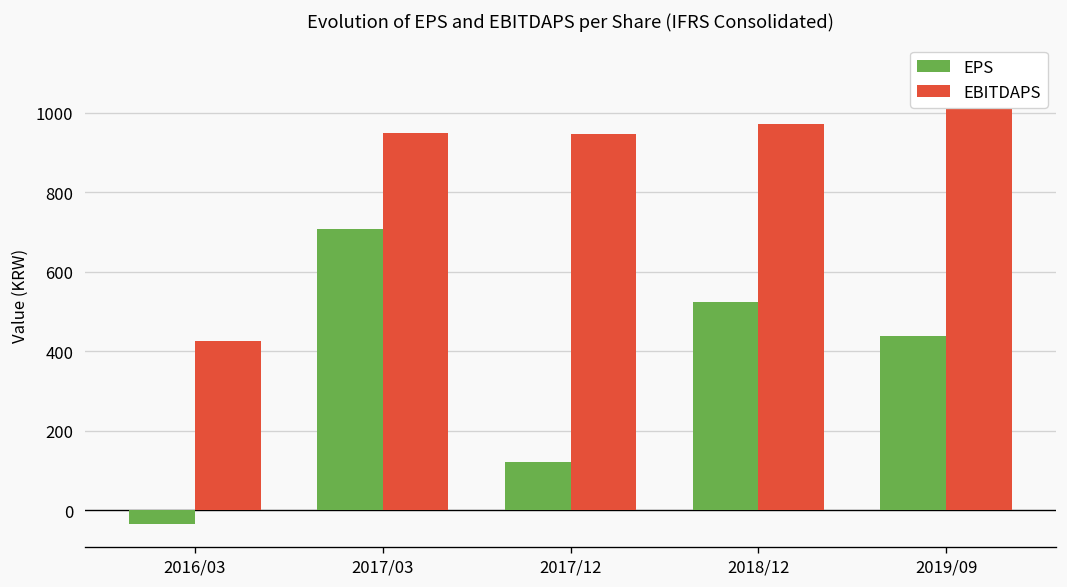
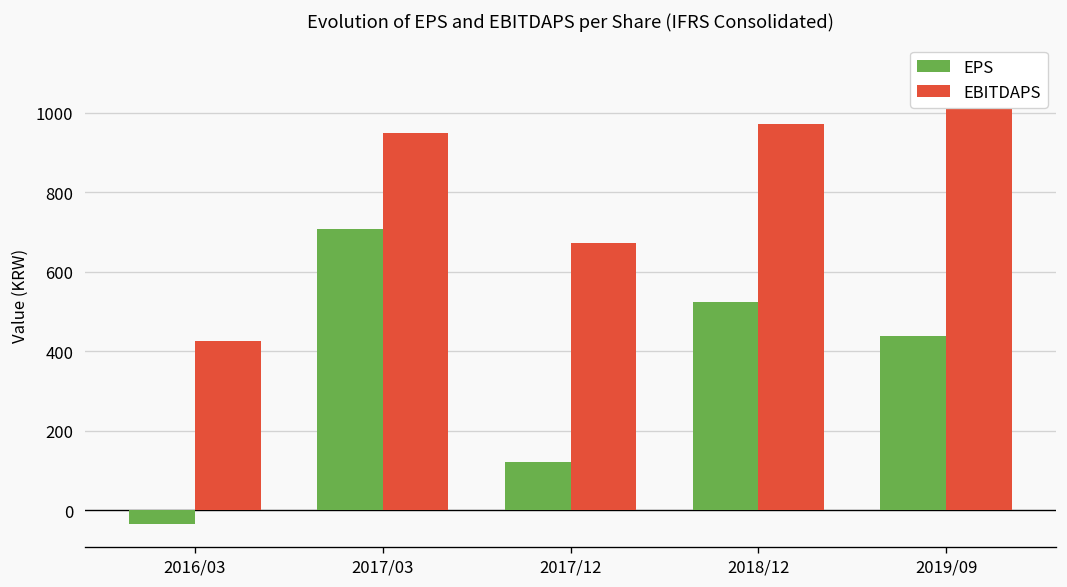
  {
    "EPS": {
      "2016/03": -30,
      "2017/03": 710,
      "2017/12": 120,
      "2018/12": 520,
      "2019/09": 440
    },
    "EBITDAPS": {
      "2016/03": 430,
      "2017/03": 950,
-     "2017/12": 950,
+     "2017/12": 670,
      "2018/12": 970
    }
  }
